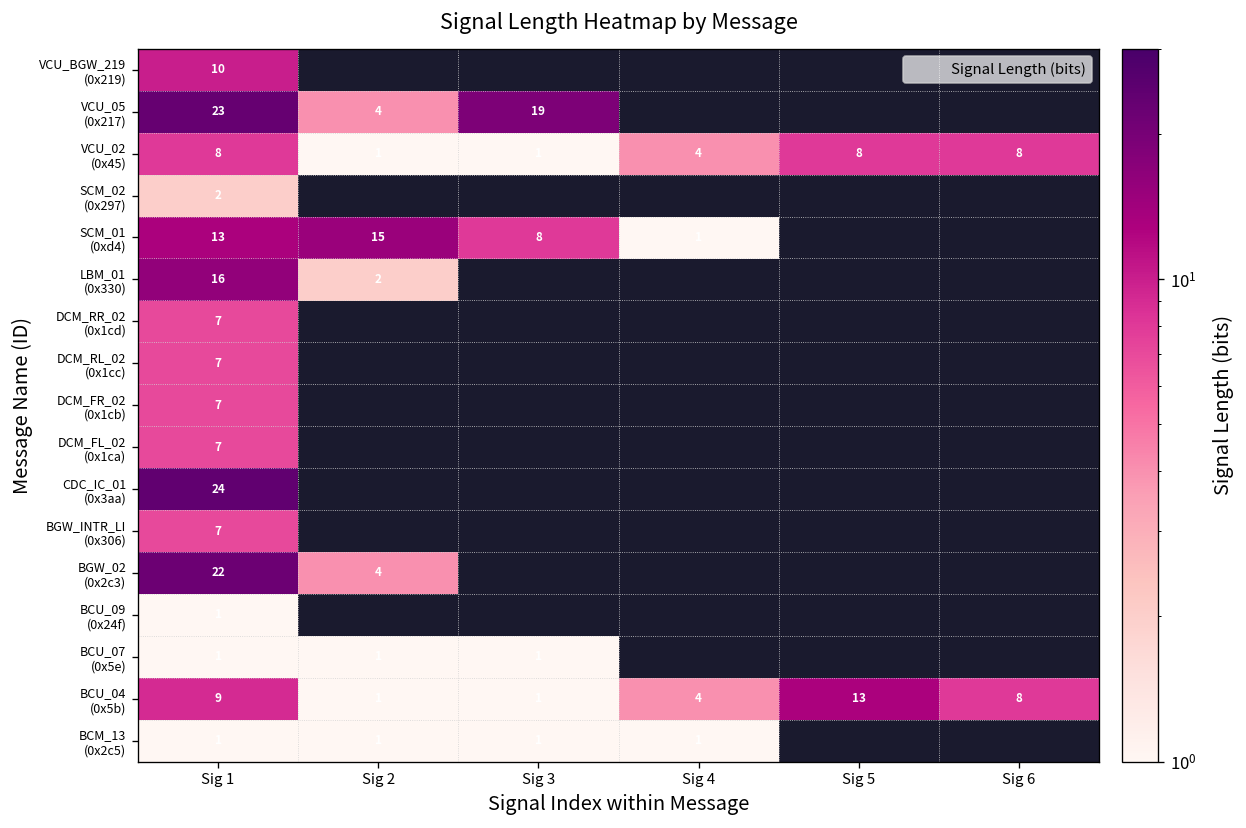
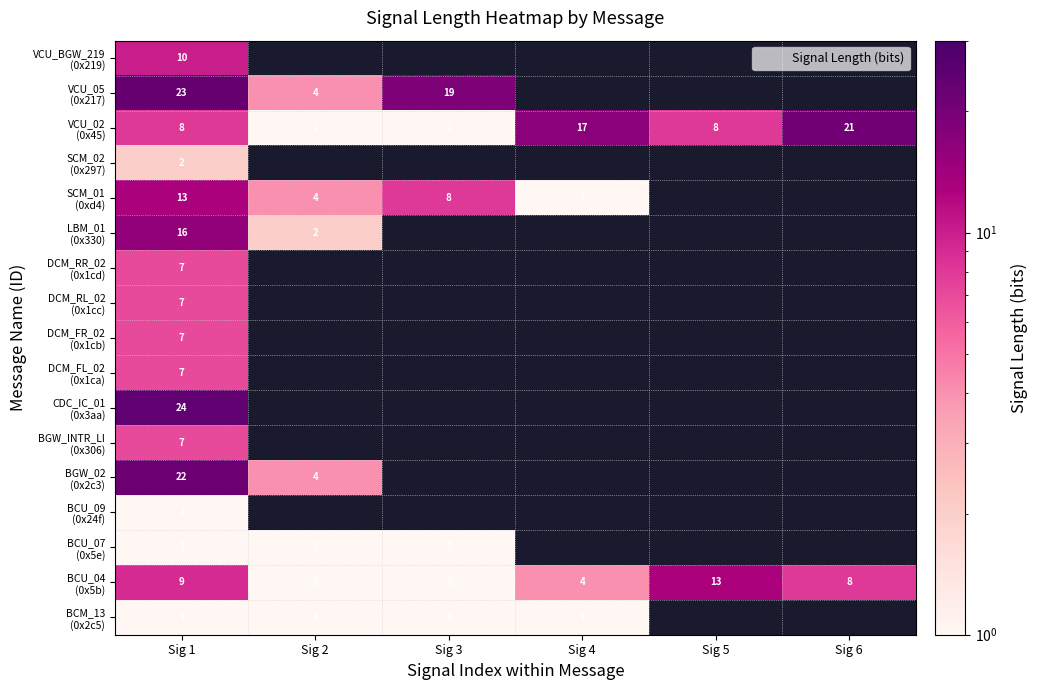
  {
    "VCU_BGW_219 (0x219)": {
      "Sig 1": 10
    },
    "VCU_05 (0x217)": {
      "Sig 1": 23,
      "Sig 2": 4,
      "Sig 3": 19
    },
    "VCU_02 (0x45)": {
      "Sig 1": 8,
-     "Sig 4": 4,
+     "Sig 4": 17,
      "Sig 5": 8,
-     "Sig 6": 8
+     "Sig 6": 21
    },
    "SCM_02 (0x297)": {
      "Sig 1": 2
    },
    "SCM_01 (0xd4)": {
      "Sig 1": 13,
-     "Sig 2": 15,
+     "Sig 2": 4,
      "Sig 3": 8
    },
    "LBM_01 (0x330)": {
      "Sig 1": 16,
      "Sig 2": 2
    },
    "DCM_RR_02 (0x1cd)": {
      "Sig 1": 7
    },
    "DCM_RL_02 (0x1cc)": {
      "Sig 1": 7
    },
    "DCM_FR_02 (0x1cb)": {
      "Sig 1": 7
    },
    "DCM_FL_02 (0x1ca)": {
      "Sig 1": 7
    },
    "CDC_IC_01 (0x3aa)": {
      "Sig 1": 24
    },
    "BGW_INTR_LI (0x306)": {
      "Sig 1": 7
    },
    "BGW_02 (0x2c3)": {
      "Sig 1": 22,
      "Sig 2": 4
    },
    "BCU_04 (0x5b)": {
      "Sig 1": 9,
      "Sig 4": 4,
      "Sig 5": 13,
      "Sig 6": 8
    }
  }
